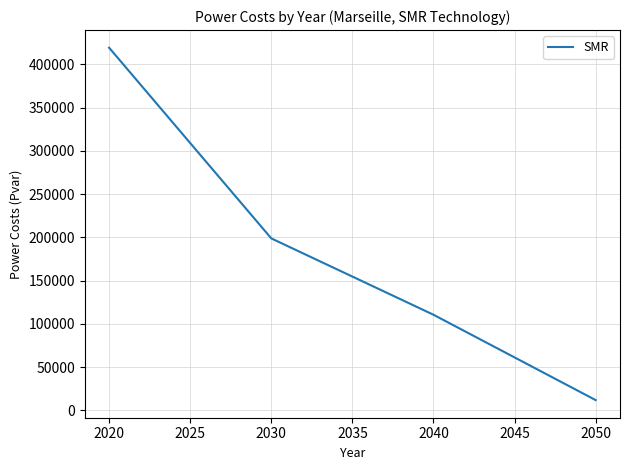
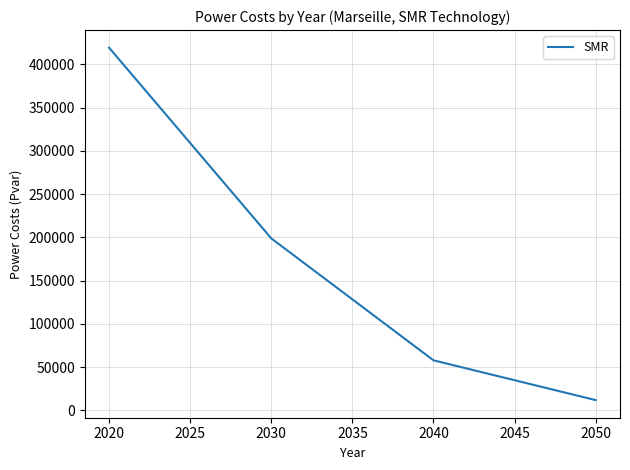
  {
    "2020": 420000,
    "2030": 200000,
-   "2040": 110000,
+   "2040": 60000,
    "2050": 10000
  }
